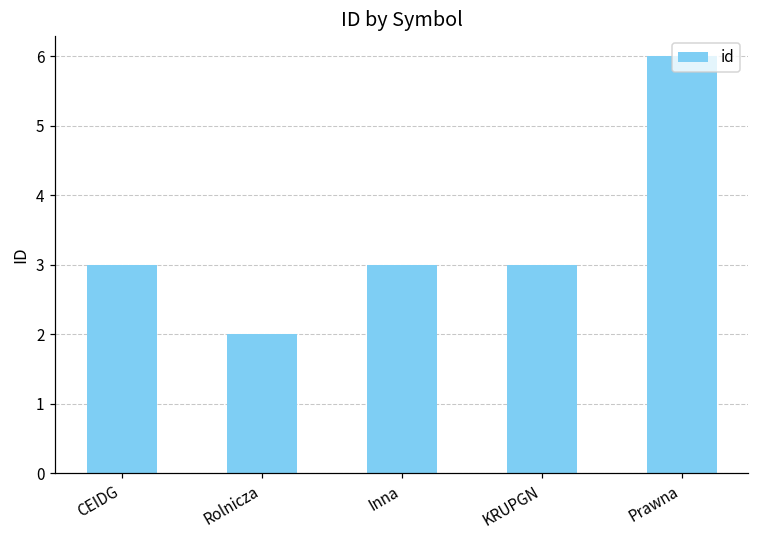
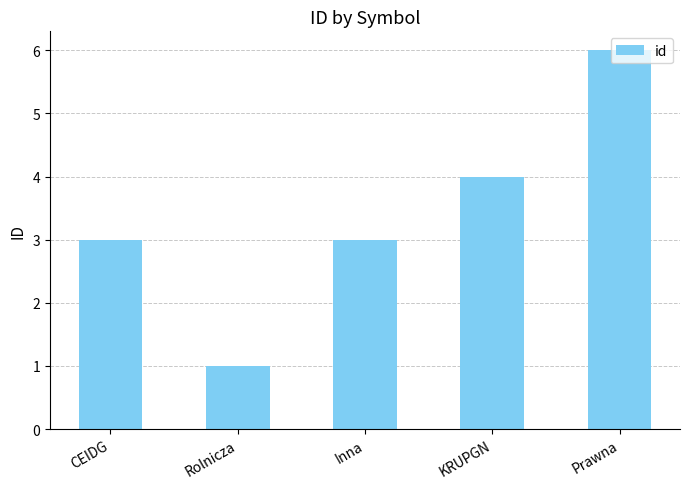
  {
    "CEIDG": 3,
-   "Rolnicza": 2,
+   "Rolnicza": 1,
    "Inna": 3,
-   "KRUPGN": 3
+   "KRUPGN": 4
  }
